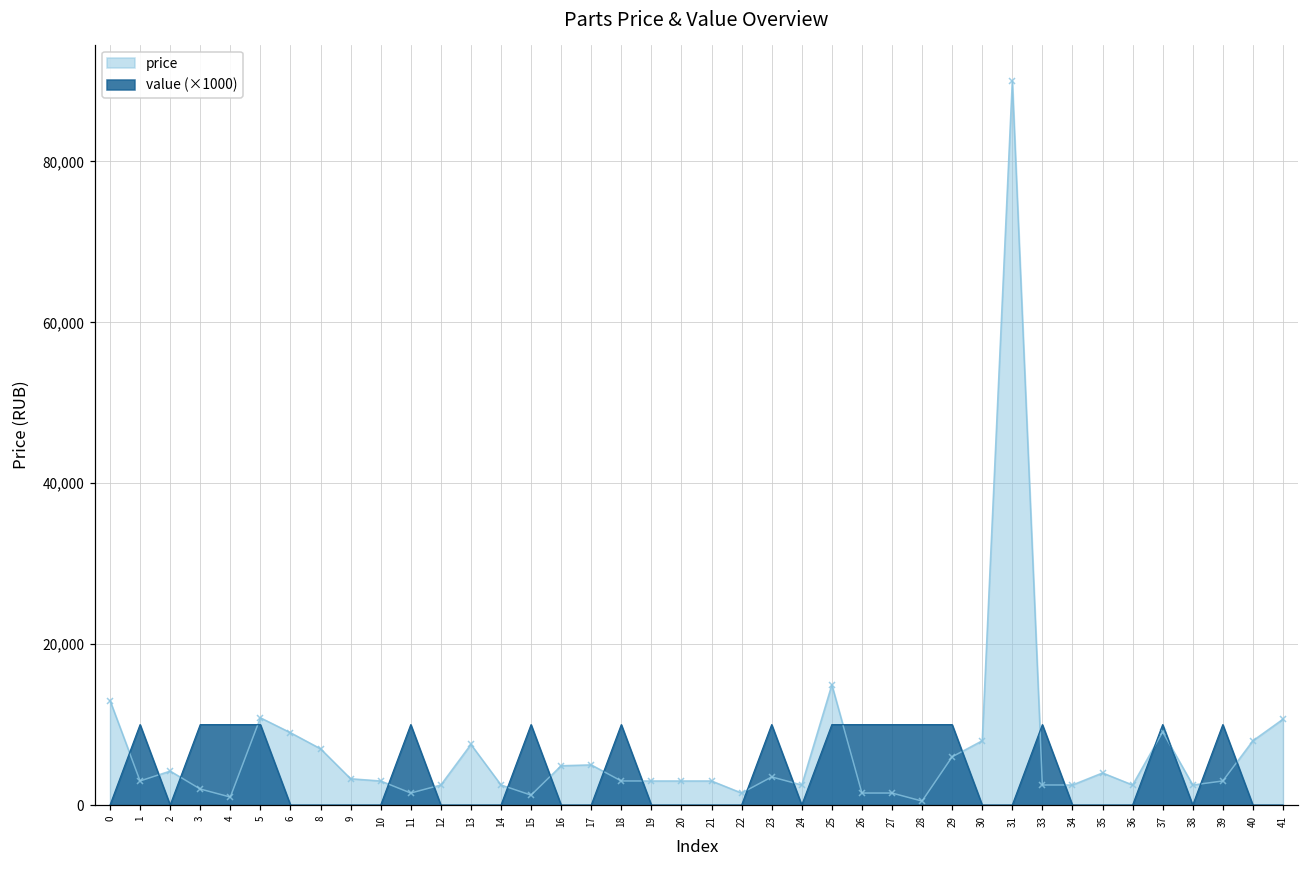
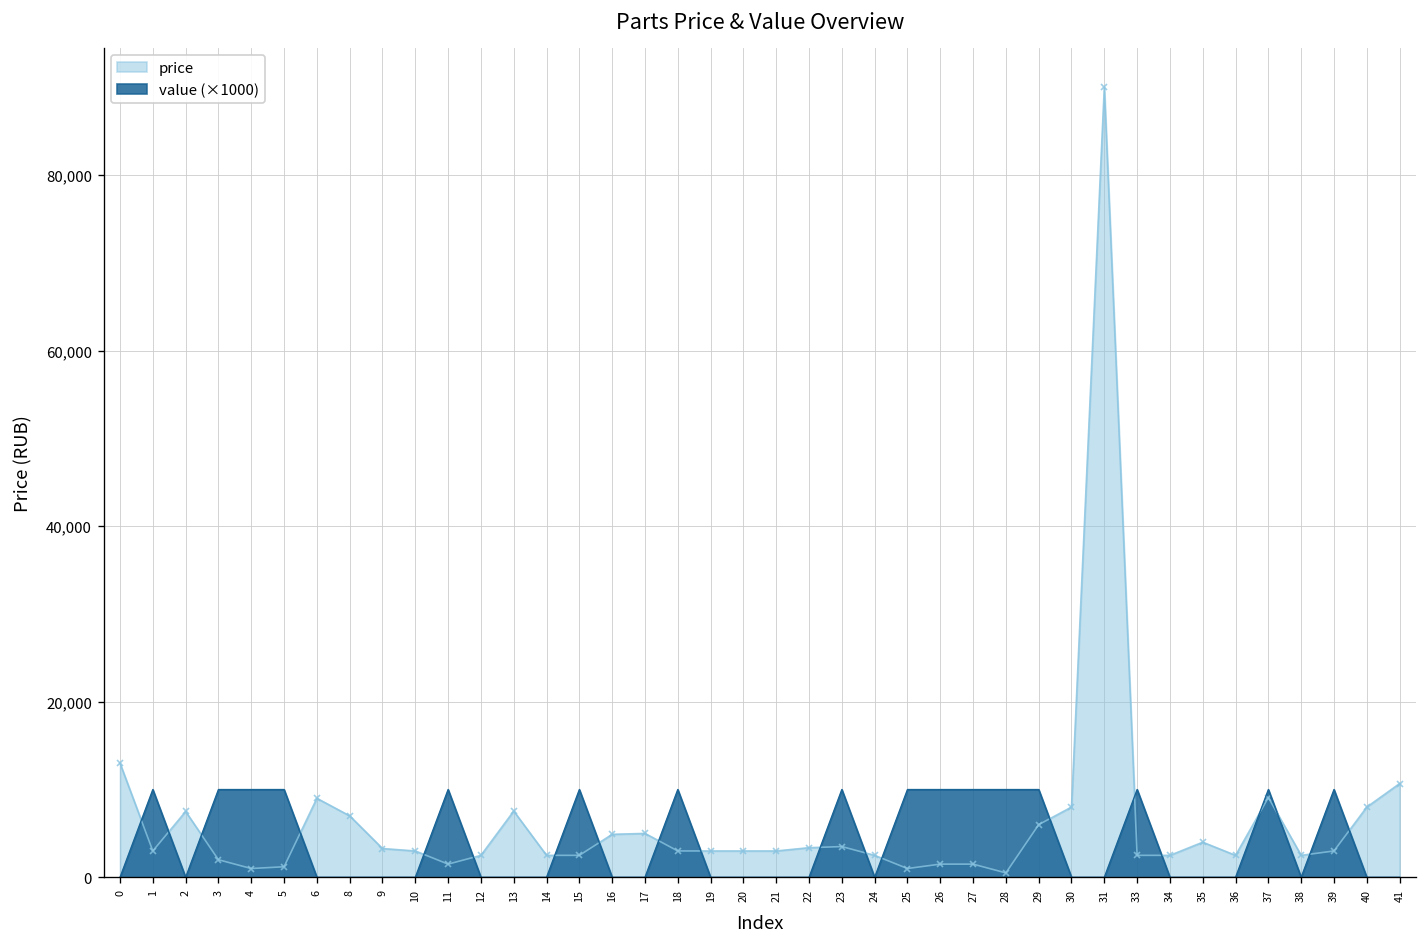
  {
    "price": {
      "0": "13,000",
      "1": "3,000",
-     "2": "4,000",
+     "2": "8,000",
      "3": "2,000",
      "4": "1,000",
-     "5": "11,000",
+     "5": "1,000",
      "6": "9,000",
      "8": "7,000",
      "9": "3,000",
      "10": "3,000",
      "11": "2,000",
      "12": "3,000",
      "13": "8,000",
      "14": "3,000",
-     "15": "1,000",
+     "15": "3,000",
      "16": "5,000",
      "17": "5,000",
      "18": "3,000",
      "19": "3,000",
      "20": "3,000",
      "21": "3,000",
-     "22": "2,000",
+     "22": "3,000",
      "23": "4,000",
      "24": "3,000",
-     "25": "15,000",
+     "25": "1,000",
      "26": "2,000",
      "27": "2,000",
      "28": "1,000",
      "29": "6,000",
      "30": "8,000",
      "31": "90,000",
      "33": "3,000",
      "34": "3,000",
      "35": "4,000",
      "36": "3,000",
      "37": "9,000",
      "38": "3,000",
      "39": "3,000",
      "40": "8,000",
      "41": "11,000"
    },
    "value (×1000)": {
      "0": "0",
      "1": "10,000",
      "2": "0",
      "3": "10,000",
      "4": "10,000",
      "5": "10,000",
      "6": "0",
      "8": "0",
      "9": "0",
      "10": "0",
      "11": "10,000",
      "12": "0",
      "13": "0",
      "14": "0",
      "15": "10,000",
      "16": "0",
      "17": "0",
      "18": "10,000",
      "19": "0",
      "20": "0",
      "21": "0",
      "22": "0",
      "23": "10,000",
      "24": "0",
      "25": "10,000",
      "26": "10,000",
      "27": "10,000",
      "28": "10,000",
      "29": "10,000",
      "30": "0",
      "31": "0",
      "33": "10,000",
      "34": "0",
      "35": "0",
      "36": "0",
      "37": "10,000",
      "38": "0",
      "39": "10,000",
      "40": "0",
      "41": "0"
    }
  }
